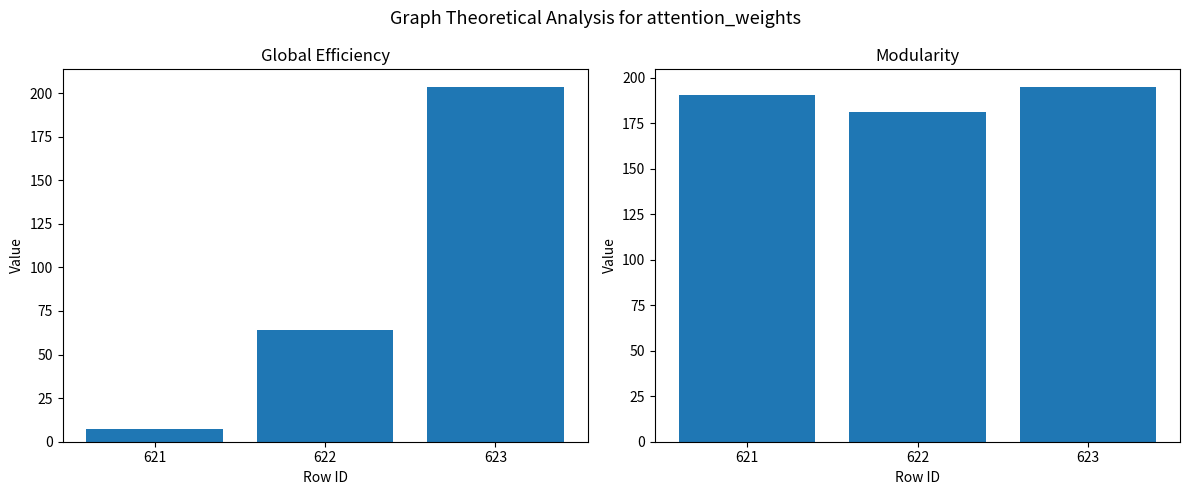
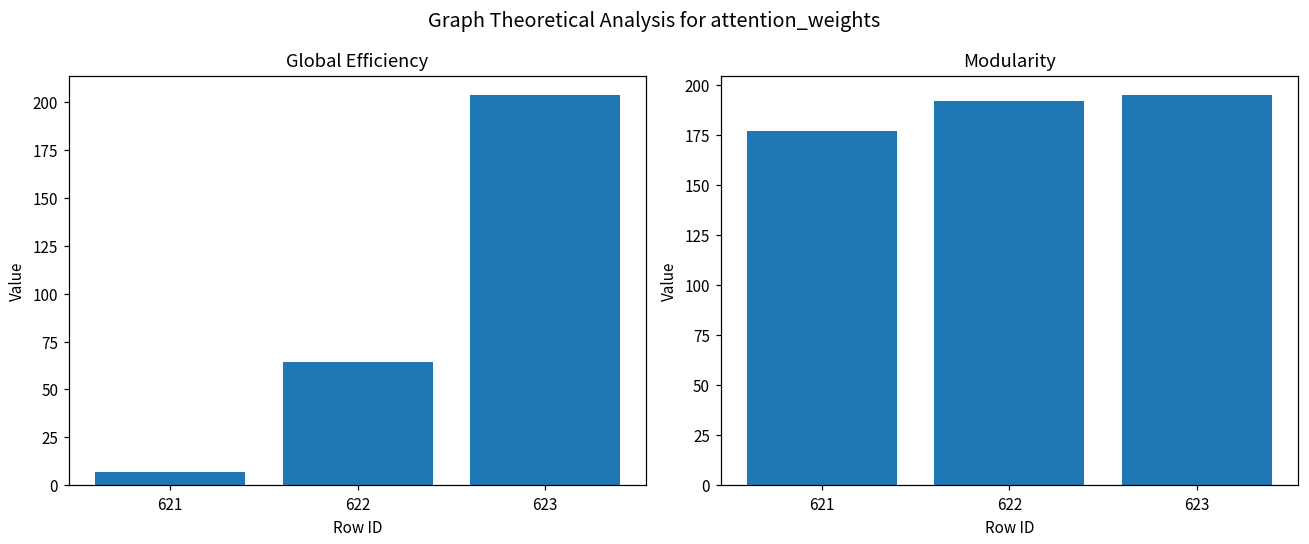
  {
    "Global Efficiency": {
      "621": 7,
      "622": 64,
      "623": 203
    },
    "Modularity": {
-     "621": 190,
-     "622": 181,
+     "621": 177,
+     "622": 192,
      "623": 195
    }
  }
